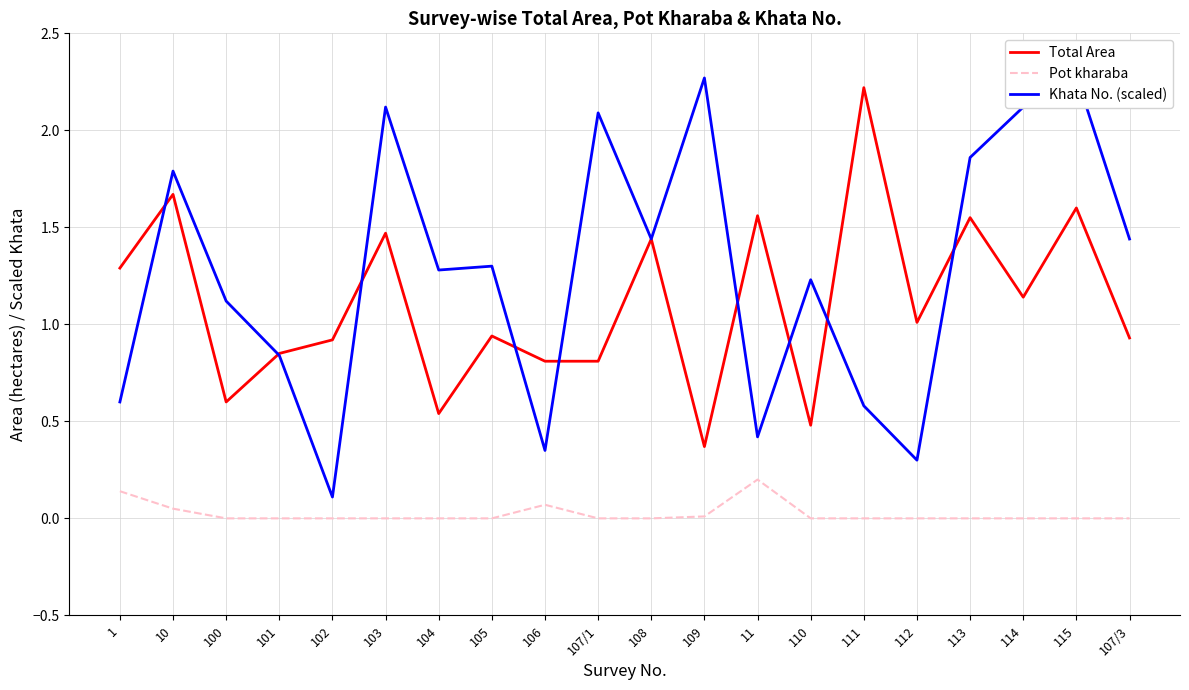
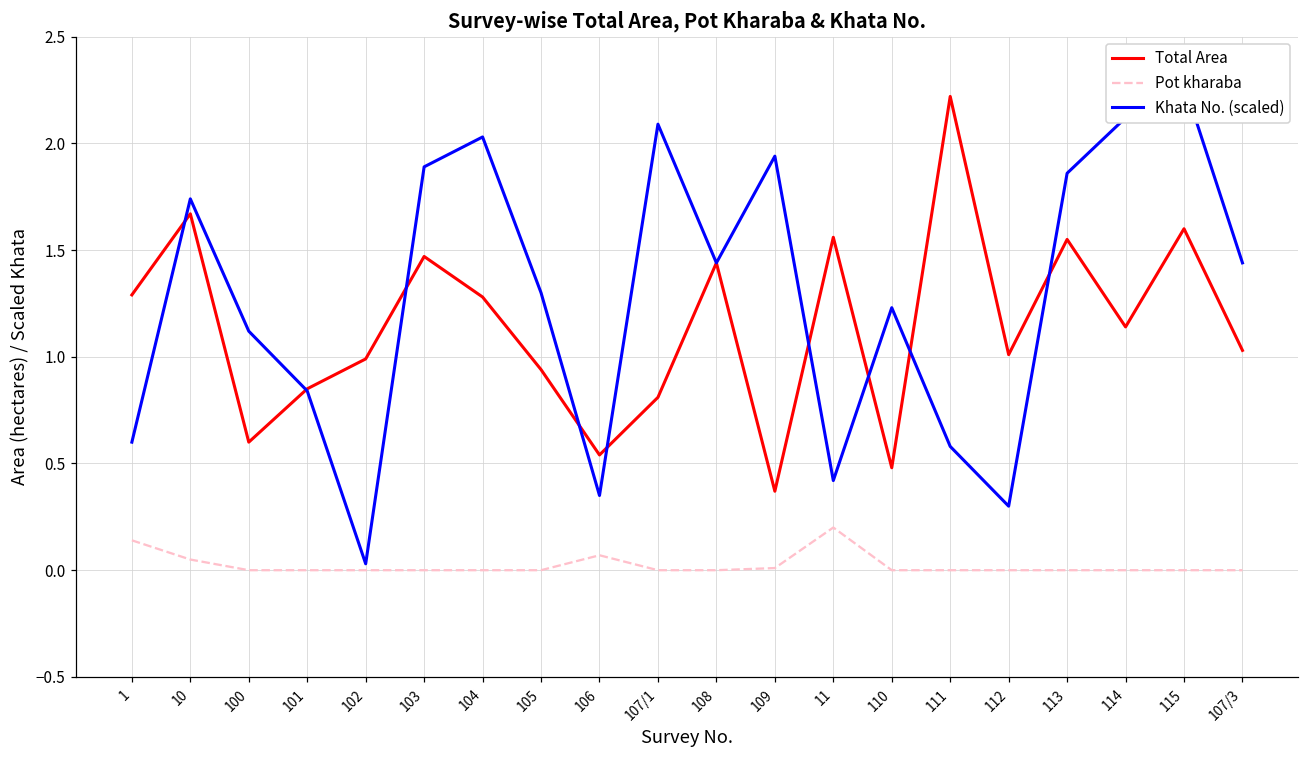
  {
    "Total Area": {
      "1": 1.29,
      "10": 1.67,
      "100": 0.60,
-     "102": 0.92,
+     "102": 0.99,
      "103": 1.47,
-     "104": 0.54,
+     "104": 1.28,
      "105": 0.94,
-     "106": 0.81,
+     "106": 0.54,
      "107/1": 0.81,
      "109": 0.37,
      "11": 1.56,
      "110": 0.48,
      "111": 2.22,
      "112": 1.01,
      "113": 1.55,
      "114": 1.14,
      "115": 1.60,
-     "107/3": 0.93
+     "107/3": 1.03
    },
    "Pot kharaba": {
      "1": 0.14,
      "10": 0.05,
      "100": 0.00,
      "101": 0.00,
      "102": 0.00,
      "103": 0.00,
      "104": 0.00,
      "105": 0.00,
      "106": 0.07,
      "107/1": 0.00,
      "108": 0.00,
      "109": 0.01,
      "11": 0.20,
      "110": 0.00,
      "111": 0.00,
      "112": 0.00,
      "113": 0.00,
      "114": 0.00,
      "115": 0.00,
      "107/3": 0.00
    },
    "Khata No. (scaled)": {
      "1": 0.60,
-     "10": 1.79,
+     "10": 1.74,
      "100": 1.12,
-     "102": 0.11,
-     "103": 2.12,
-     "104": 1.28,
+     "102": 0.03,
+     "103": 1.89,
+     "104": 2.03,
      "105": 1.30,
      "106": 0.35,
      "107/1": 2.09,
-     "109": 2.27,
+     "109": 1.94,
      "11": 0.42,
      "110": 1.23,
      "111": 0.58,
      "112": 0.30,
      "113": 1.86,
      "107/3": 1.44
    }
  }
